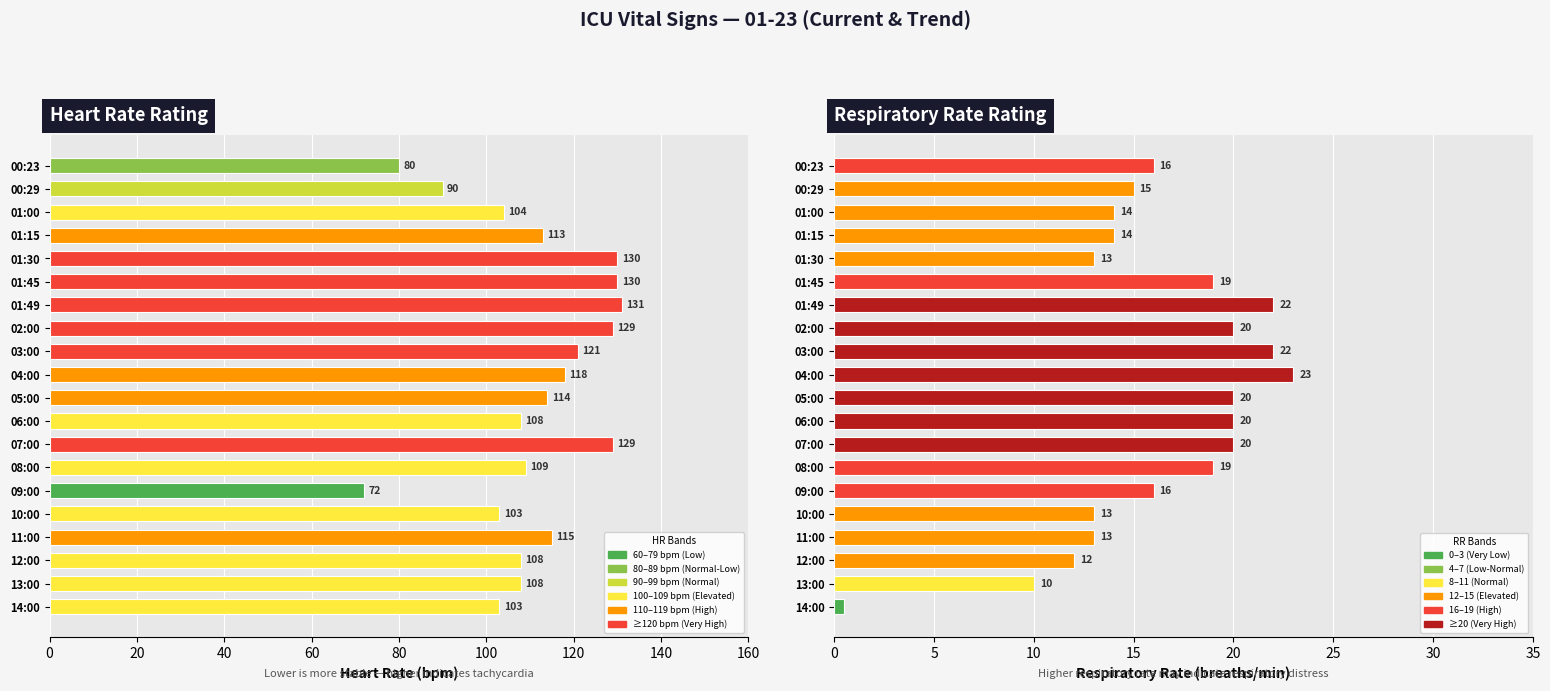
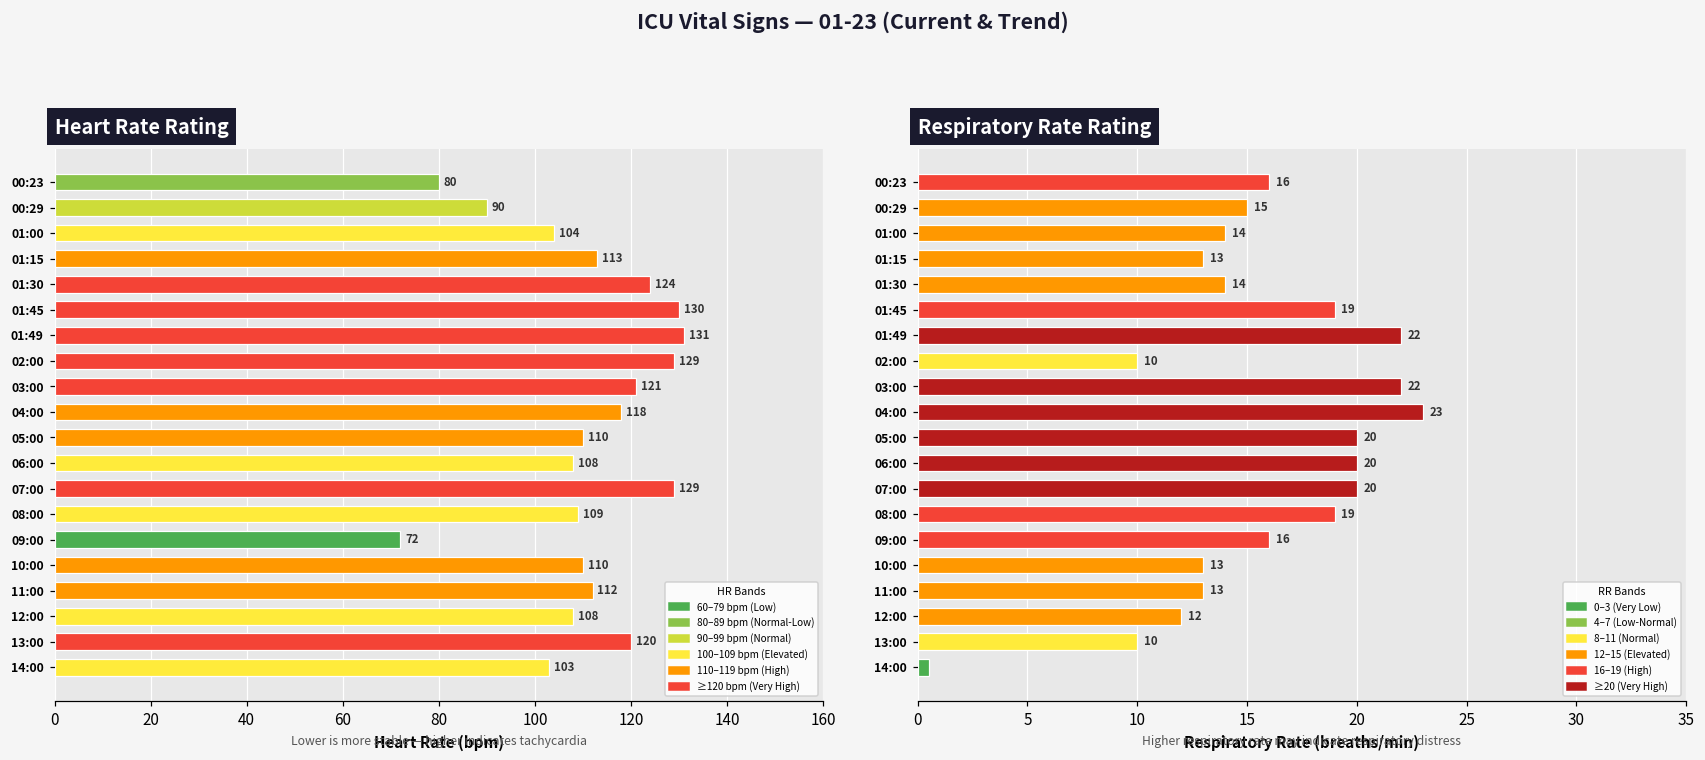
  {
    "Heart Rate Rating": {
      "00:23": 80,
      "00:29": 90,
      "01:00": 104,
      "01:15": 113,
-     "01:30": 130,
+     "01:30": 124,
      "01:45": 130,
      "01:49": 131,
      "02:00": 129,
      "03:00": 121,
      "04:00": 118,
-     "05:00": 114,
+     "05:00": 110,
      "06:00": 108,
      "07:00": 129,
      "08:00": 109,
      "09:00": 72,
-     "10:00": 103,
-     "11:00": 115,
+     "10:00": 110,
+     "11:00": 112,
      "12:00": 108,
-     "13:00": 108,
+     "13:00": 120,
      "14:00": 103
    },
    "Respiratory Rate Rating": {
      "00:23": 16,
      "00:29": 15,
      "01:00": 14,
-     "01:15": 14,
-     "01:30": 13,
+     "01:15": 13,
+     "01:30": 14,
      "01:45": 19,
      "01:49": 22,
-     "02:00": 20,
+     "02:00": 10,
      "03:00": 22,
      "04:00": 23,
      "05:00": 20,
      "06:00": 20,
      "07:00": 20,
      "08:00": 19,
      "09:00": 16,
      "10:00": 13,
      "11:00": 13,
      "12:00": 12,
      "13:00": 10
    }
  }
